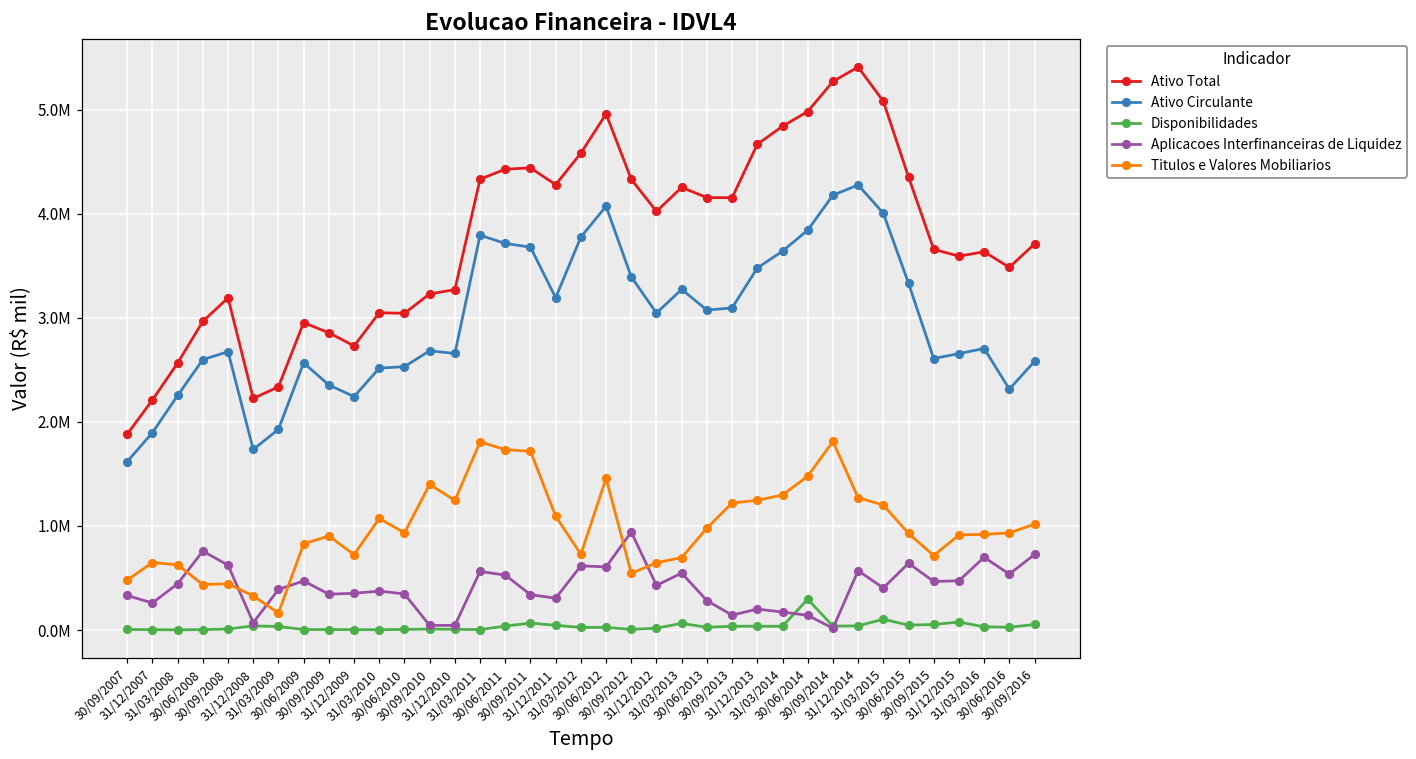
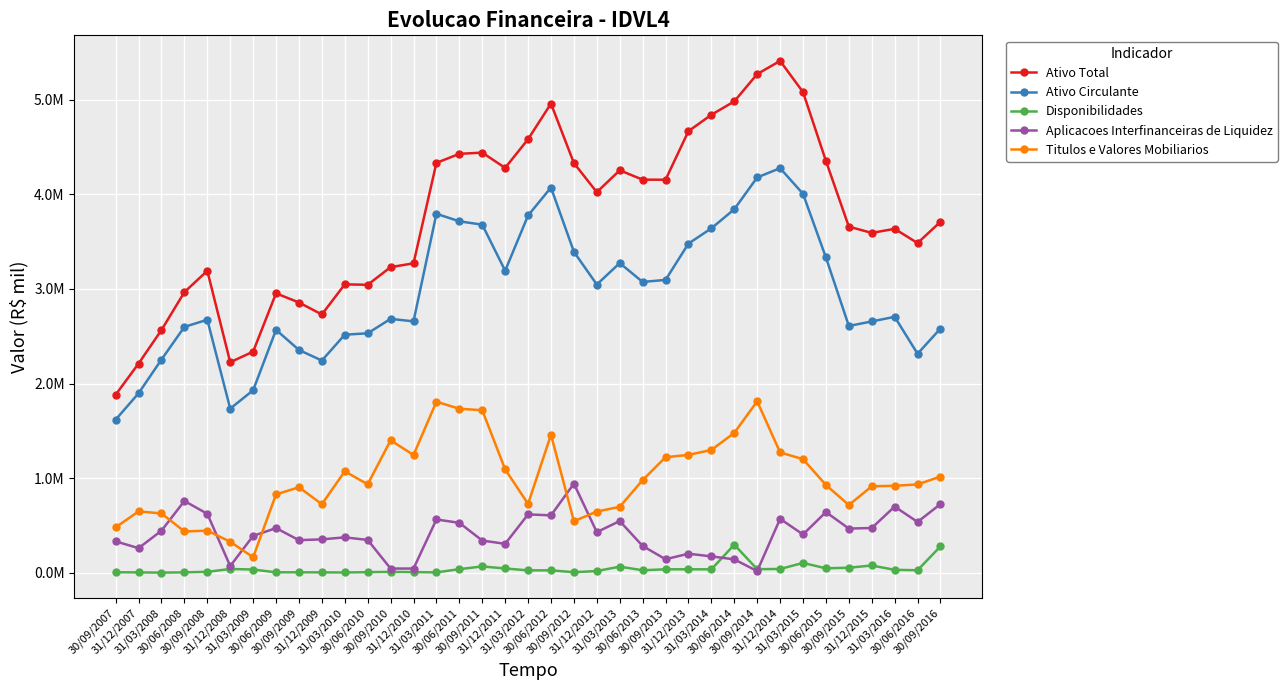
  {
    "Ativo Total": {
      "30/09/2007": 1900000,
      "31/12/2007": 2200000,
      "31/03/2008": 2600000,
      "30/06/2008": 3000000,
      "30/09/2008": 3200000,
      "31/12/2008": 2200000,
      "31/03/2009": 2300000,
      "30/06/2009": 3000000,
      "30/09/2009": 2900000,
      "31/12/2009": 2700000,
      "31/03/2010": 3000000,
      "30/06/2010": 3000000,
      "30/09/2010": 3200000,
      "31/12/2010": 3300000,
      "31/03/2011": 4300000,
      "30/06/2011": 4400000,
      "30/09/2011": 4400000,
      "31/12/2011": 4300000,
      "31/03/2012": 4600000,
      "30/06/2012": 5000000,
      "30/09/2012": 4300000,
      "31/12/2012": 4000000,
      "31/03/2013": 4300000,
      "30/06/2013": 4200000,
      "30/09/2013": 4200000,
      "31/12/2013": 4700000,
      "31/03/2014": 4800000,
      "30/06/2014": 5000000,
      "30/09/2014": 5300000,
      "31/12/2014": 5400000,
      "31/03/2015": 5100000,
      "30/06/2015": 4400000,
      "30/09/2015": 3700000,
      "31/12/2015": 3600000,
      "31/03/2016": 3600000,
      "30/06/2016": 3500000,
      "30/09/2016": 3700000
    },
    "Ativo Circulante": {
      "30/09/2007": 1600000,
      "31/12/2007": 1900000,
      "31/03/2008": 2300000,
      "30/06/2008": 2600000,
      "30/09/2008": 2700000,
      "31/12/2008": 1700000,
      "31/03/2009": 1900000,
      "30/06/2009": 2600000,
      "30/09/2009": 2400000,
      "31/12/2009": 2200000,
      "31/03/2010": 2500000,
      "30/06/2010": 2500000,
      "30/09/2010": 2700000,
      "31/12/2010": 2700000,
      "31/03/2011": 3800000,
      "30/06/2011": 3700000,
      "30/09/2011": 3700000,
      "31/12/2011": 3200000,
      "31/03/2012": 3800000,
      "30/06/2012": 4100000,
      "30/09/2012": 3400000,
      "31/12/2012": 3000000,
      "31/03/2013": 3300000,
      "30/06/2013": 3100000,
      "30/09/2013": 3100000,
      "31/12/2013": 3500000,
      "31/03/2014": 3600000,
      "30/06/2014": 3800000,
      "30/09/2014": 4200000,
      "31/12/2014": 4300000,
      "31/03/2015": 4000000,
      "30/06/2015": 3300000,
      "30/09/2015": 2600000,
      "31/12/2015": 2700000,
      "31/03/2016": 2700000,
      "30/06/2016": 2300000,
      "30/09/2016": 2600000
    },
    "Disponibilidades": {
      "30/09/2007": 0,
      "31/12/2007": 0,
      "31/03/2008": 0,
      "30/06/2008": 0,
      "30/09/2008": 0,
      "31/12/2008": 0,
      "31/03/2009": 0,
      "30/06/2009": 0,
      "30/09/2009": 0,
      "31/12/2009": 0,
      "31/03/2010": 0,
      "30/06/2010": 0,
      "30/09/2010": 0,
      "31/12/2010": 0,
      "31/03/2011": 0,
      "30/06/2011": 0,
      "30/09/2011": 100000,
      "31/12/2011": 0,
      "31/03/2012": 0,
      "30/06/2012": 0,
      "30/09/2012": 0,
      "31/12/2012": 0,
      "31/03/2013": 100000,
      "30/06/2013": 0,
      "30/09/2013": 0,
      "31/12/2013": 0,
      "31/03/2014": 0,
      "30/06/2014": 300000,
      "31/12/2014": 0,
      "31/03/2015": 100000,
      "30/06/2015": 0,
      "30/09/2015": 100000,
      "31/12/2015": 100000,
      "31/03/2016": 0,
      "30/06/2016": 0,
-     "30/09/2016": 100000
+     "30/09/2016": 300000
    },
    "Aplicacoes Interfinanceiras de Liquidez": {
      "30/09/2007": 300000,
      "31/12/2007": 300000,
      "31/03/2008": 400000,
      "30/06/2008": 800000,
      "30/09/2008": 600000,
      "31/12/2008": 100000,
      "31/03/2009": 400000,
      "30/06/2009": 500000,
      "30/09/2009": 300000,
      "31/12/2009": 400000,
      "31/03/2010": 400000,
      "30/06/2010": 300000,
      "30/09/2010": 0,
      "31/12/2010": 0,
      "31/03/2011": 600000,
      "30/06/2011": 500000,
      "30/09/2011": 300000,
      "31/12/2011": 300000,
      "31/03/2012": 600000,
      "30/06/2012": 600000,
      "30/09/2012": 900000,
      "31/12/2012": 400000,
      "31/03/2013": 500000,
      "30/06/2013": 300000,
      "30/09/2013": 100000,
      "31/12/2013": 200000,
      "31/03/2014": 200000,
      "30/06/2014": 100000,
      "31/12/2014": 600000,
      "31/03/2015": 400000,
      "30/06/2015": 600000,
      "30/09/2015": 500000,
      "31/12/2015": 500000,
      "31/03/2016": 700000,
      "30/06/2016": 500000,
      "30/09/2016": 700000
    },
    "Titulos e Valores Mobiliarios": {
      "30/09/2007": 500000,
      "31/12/2007": 600000,
      "31/03/2008": 600000,
      "30/06/2008": 400000,
      "30/09/2008": 400000,
      "31/12/2008": 300000,
      "31/03/2009": 200000,
      "30/06/2009": 800000,
      "30/09/2009": 900000,
      "31/12/2009": 700000,
      "31/03/2010": 1100000,
      "30/06/2010": 900000,
      "30/09/2010": 1400000,
      "31/12/2010": 1200000,
      "31/03/2011": 1800000,
      "30/06/2011": 1700000,
      "30/09/2011": 1700000,
      "31/12/2011": 1100000,
      "31/03/2012": 700000,
      "30/06/2012": 1500000,
      "30/09/2012": 500000,
      "31/12/2012": 600000,
      "31/03/2013": 700000,
      "30/06/2013": 1000000,
      "30/09/2013": 1200000,
      "31/12/2013": 1200000,
      "31/03/2014": 1300000,
      "30/06/2014": 1500000,
      "30/09/2014": 1800000,
      "31/12/2014": 1300000,
      "31/03/2015": 1200000,
      "30/06/2015": 900000,
      "30/09/2015": 700000,
      "31/12/2015": 900000,
      "31/03/2016": 900000,
      "30/06/2016": 900000,
      "30/09/2016": 1000000
    }
  }
